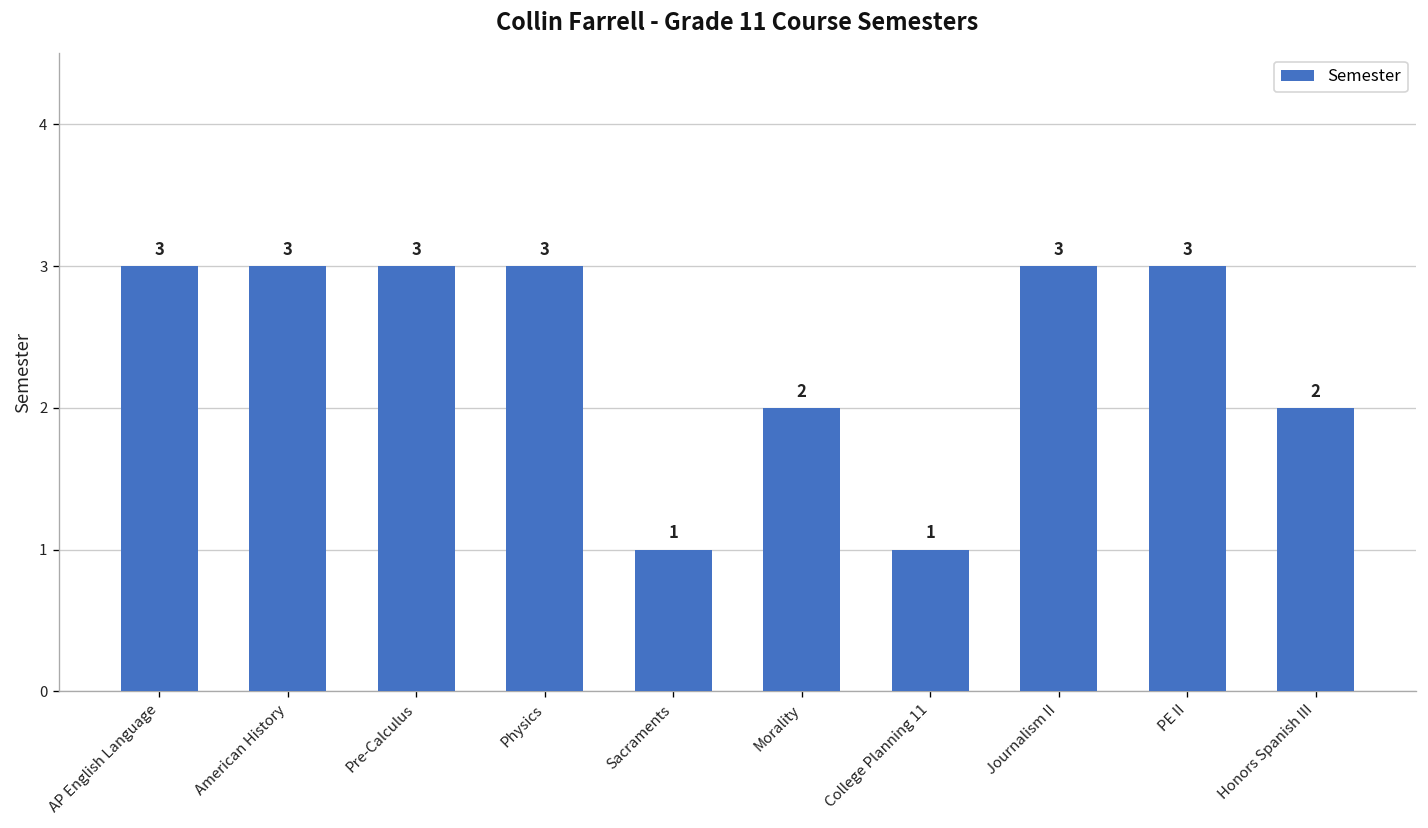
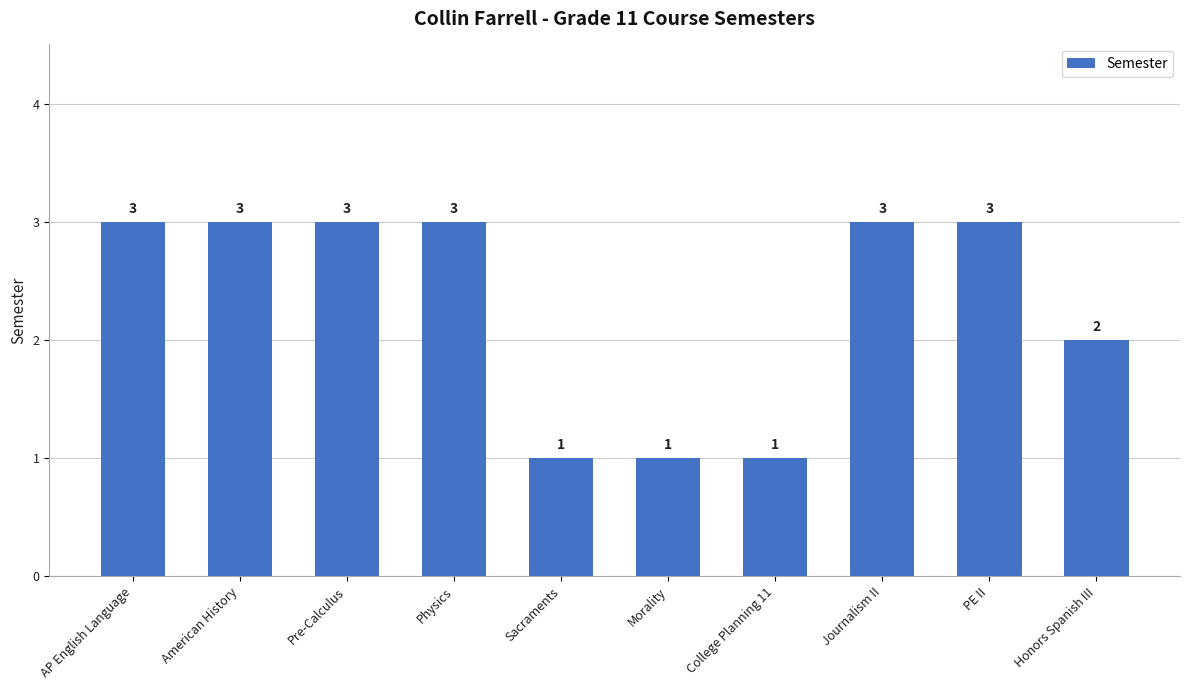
  {
    "AP English Language": 3,
    "American History": 3,
    "Pre-Calculus": 3,
    "Physics": 3,
    "Sacraments": 1,
-   "Morality": 2,
+   "Morality": 1,
    "College Planning 11": 1,
    "Journalism II": 3,
    "PE II": 3,
    "Honors Spanish III": 2
  }
